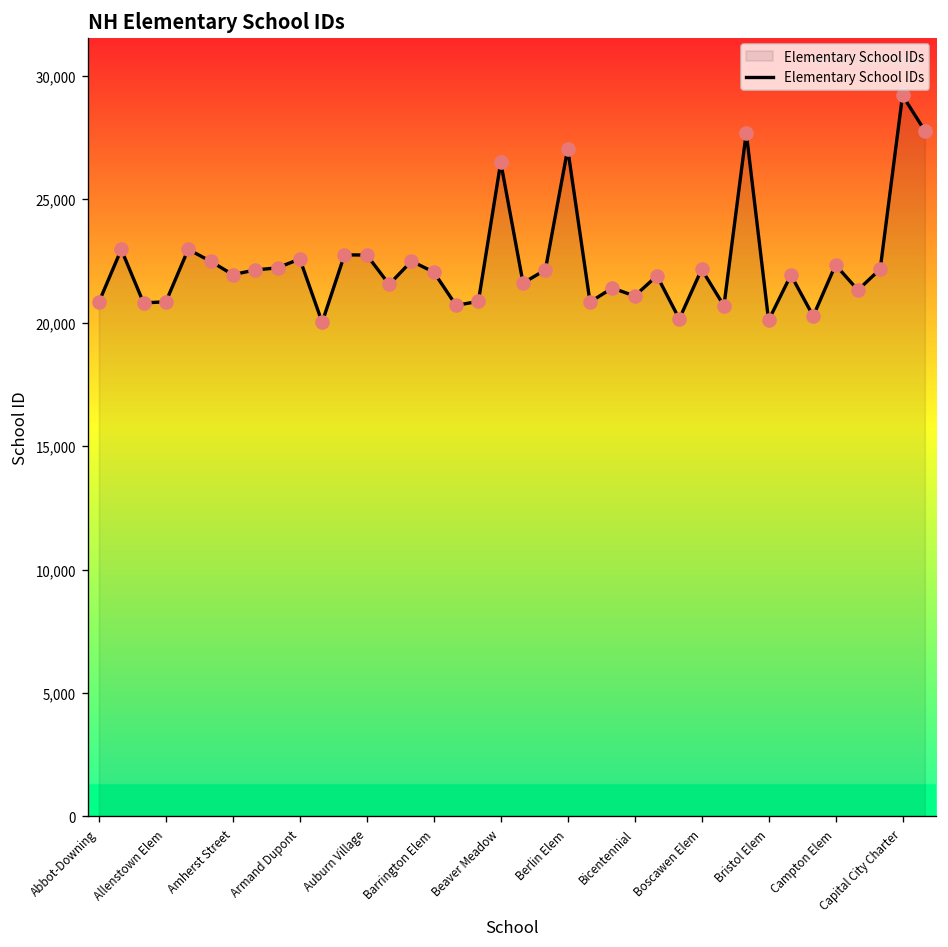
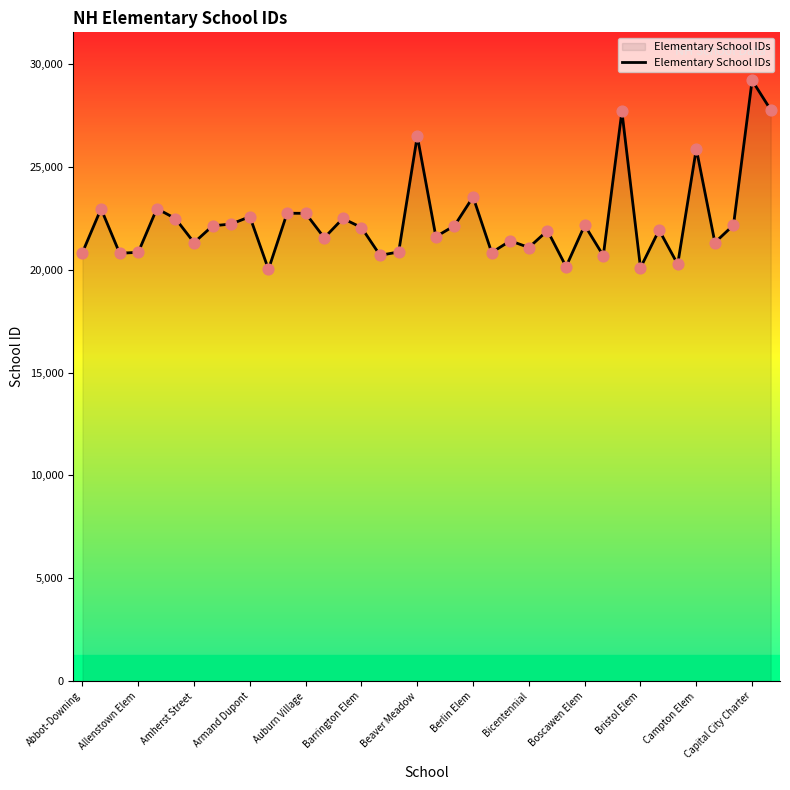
  {
    "Abbot-Downing": "20,800",
    "Allenstown Elem": "20,800",
-   "Amherst Street": "21,900",
+   "Amherst Street": "21,300",
    "Armand Dupont": "22,600",
    "Auburn Village": "22,700",
    "Barrington Elem": "22,000",
    "Beaver Meadow": "26,500",
-   "Berlin Elem": "27,000",
+   "Berlin Elem": "23,500",
    "Bicentennial": "21,100",
    "Boscawen Elem": "22,200",
    "Bristol Elem": "20,100",
-   "Campton Elem": "22,300",
+   "Campton Elem": "25,900",
    "Capital City Charter": "29,200"
  }
